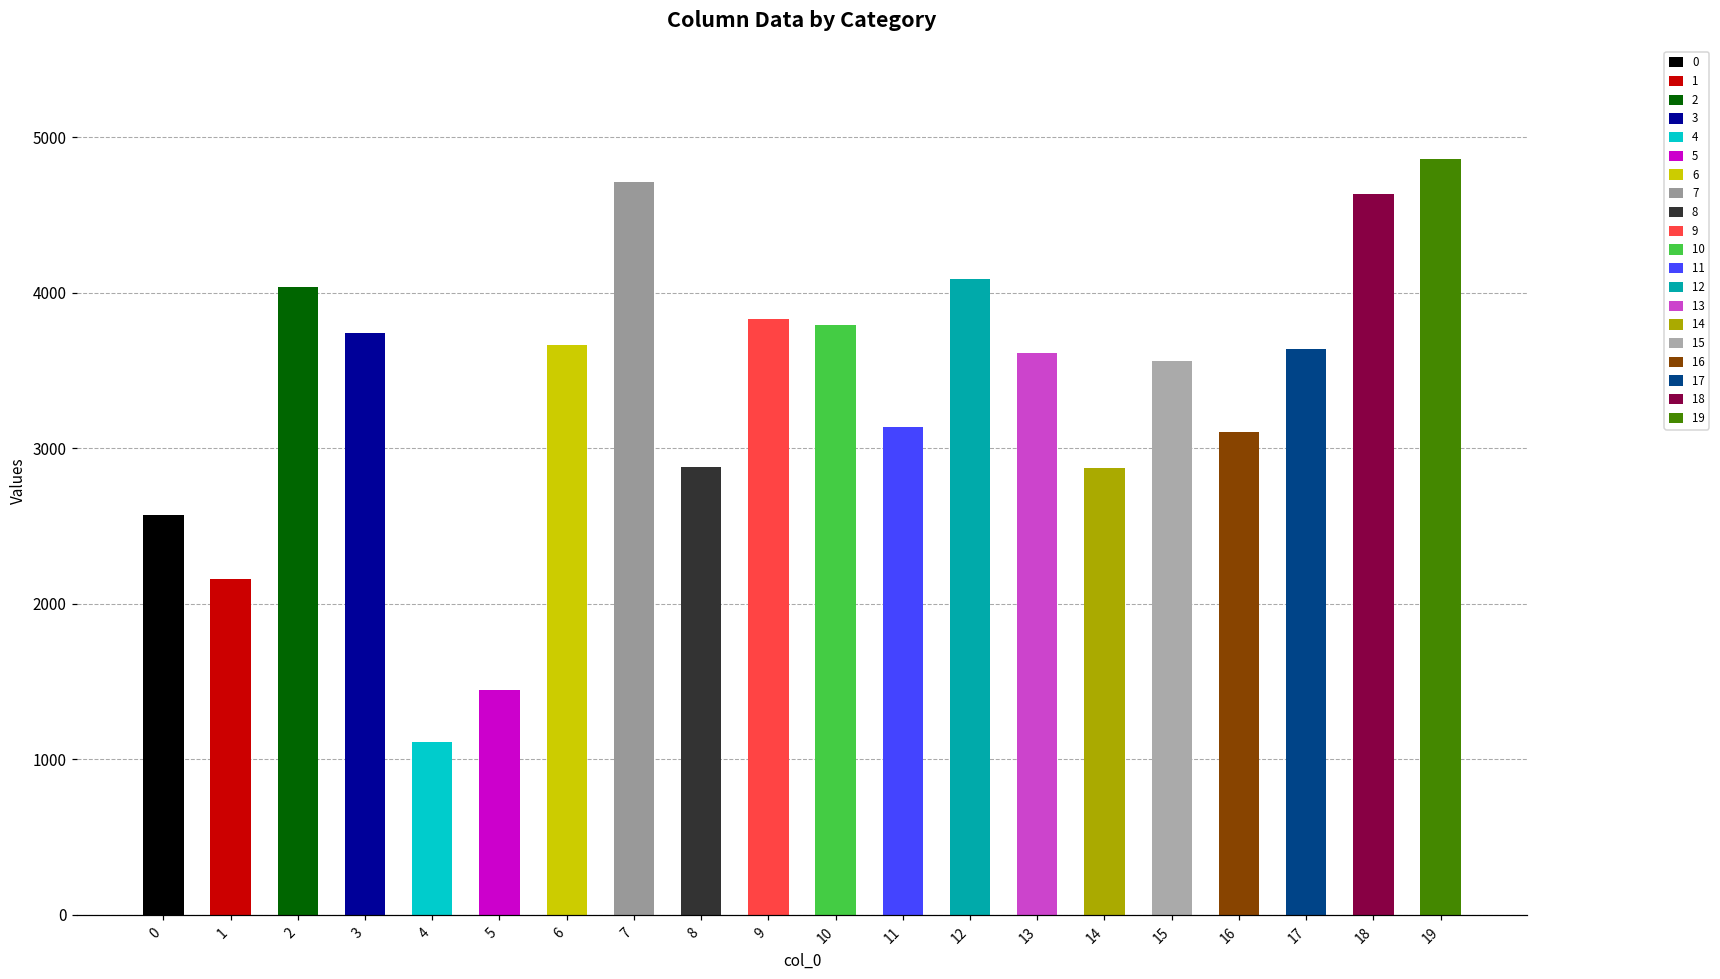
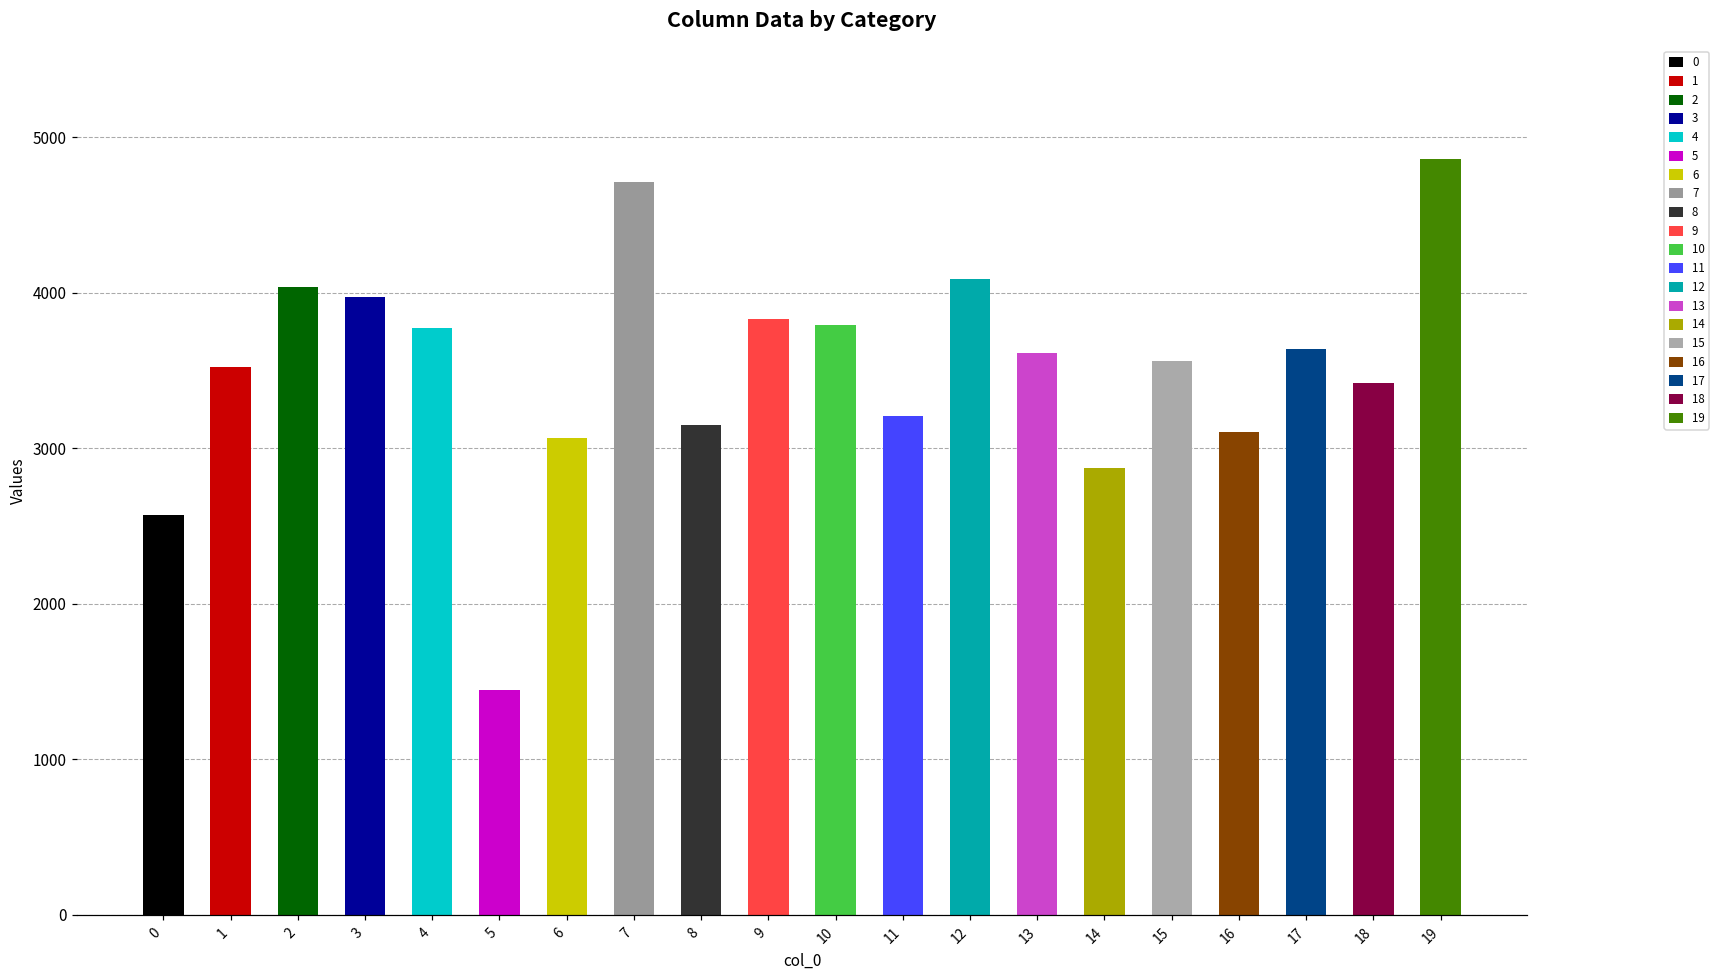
  {
    "0": 2570,
-   "1": 2160,
+   "1": 3520,
    "2": 4030,
-   "3": 3740,
-   "4": 1110,
+   "3": 3970,
+   "4": 3770,
    "5": 1450,
-   "6": 3660,
+   "6": 3070,
    "7": 4710,
-   "8": 2880,
+   "8": 3150,
    "9": 3830,
    "10": 3790,
-   "11": 3140,
+   "11": 3210,
    "12": 4090,
    "13": 3610,
    "14": 2870,
    "15": 3560,
    "16": 3110,
    "17": 3640,
-   "18": 4630,
+   "18": 3420,
    "19": 4860
  }
